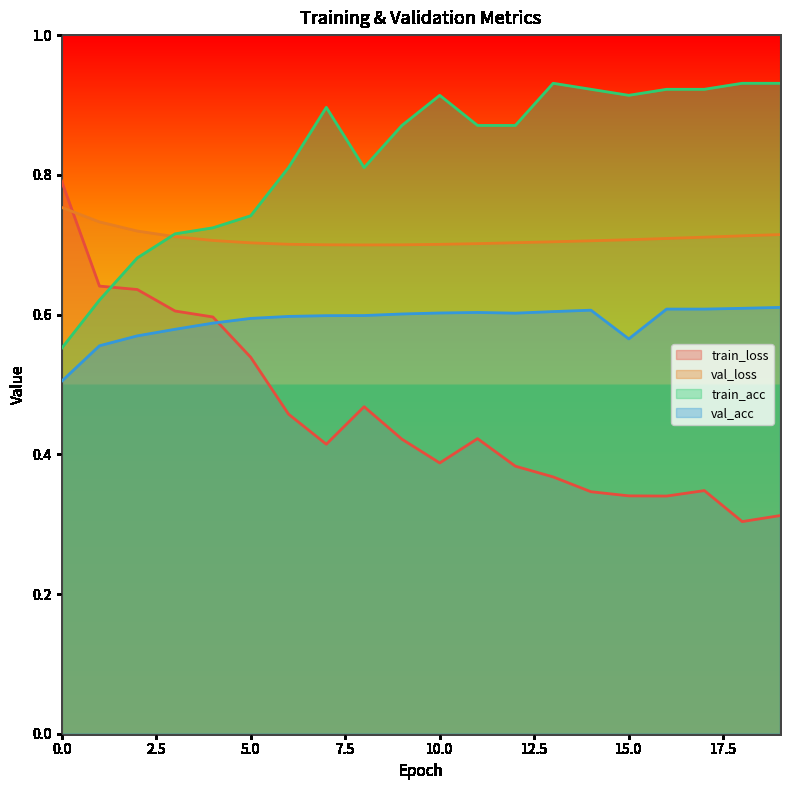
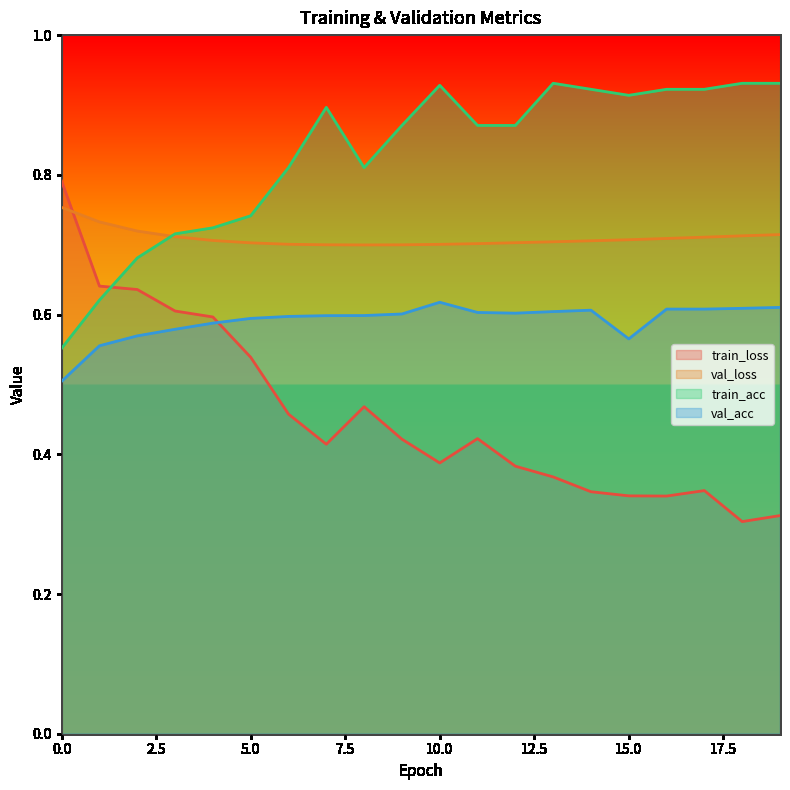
  {
    "train_acc": {
      "0.0": 0.55,
      "5.0": 0.74,
-     "10.0": 0.91,
+     "10.0": 0.93,
      "15.0": 0.91
    },
    "val_acc": {
      "0.0": 0.50,
      "5.0": 0.59,
-     "10.0": 0.60,
+     "10.0": 0.62,
      "15.0": 0.57
    }
  }
